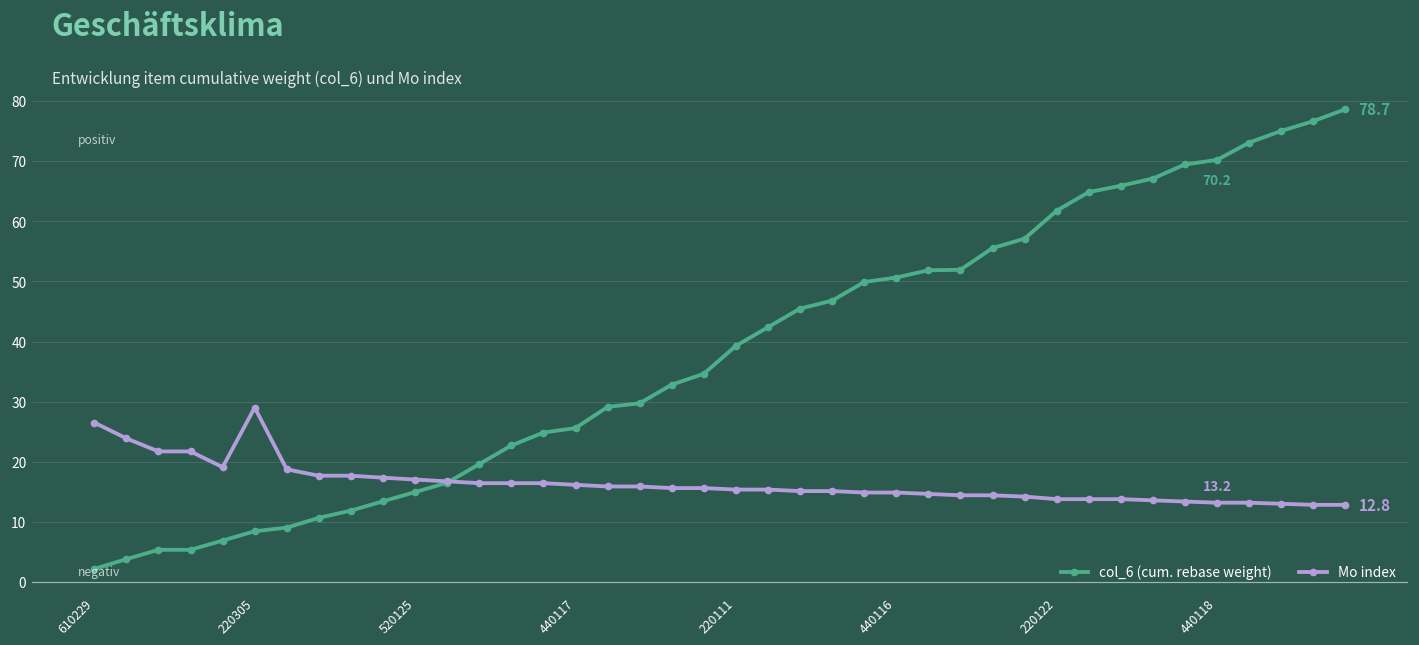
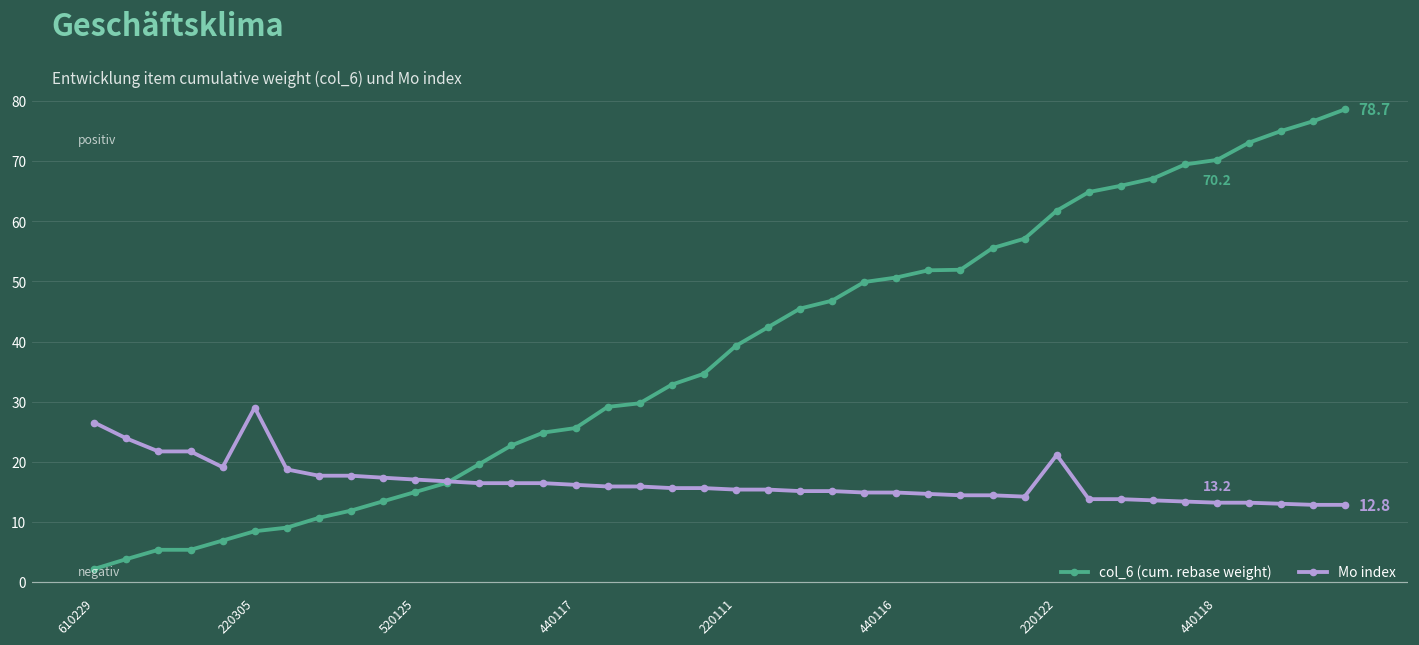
  {
    "col_6 (cum. rebase weight)": {
      "440118": 70.2
    },
    "Mo index": {
      "610229": 27,
      "220305": 29,
      "520125": 17,
      "440117": 16,
      "220111": 15,
      "440116": 15,
-     "220122": 14
+     "220122": 21
    }
  }
